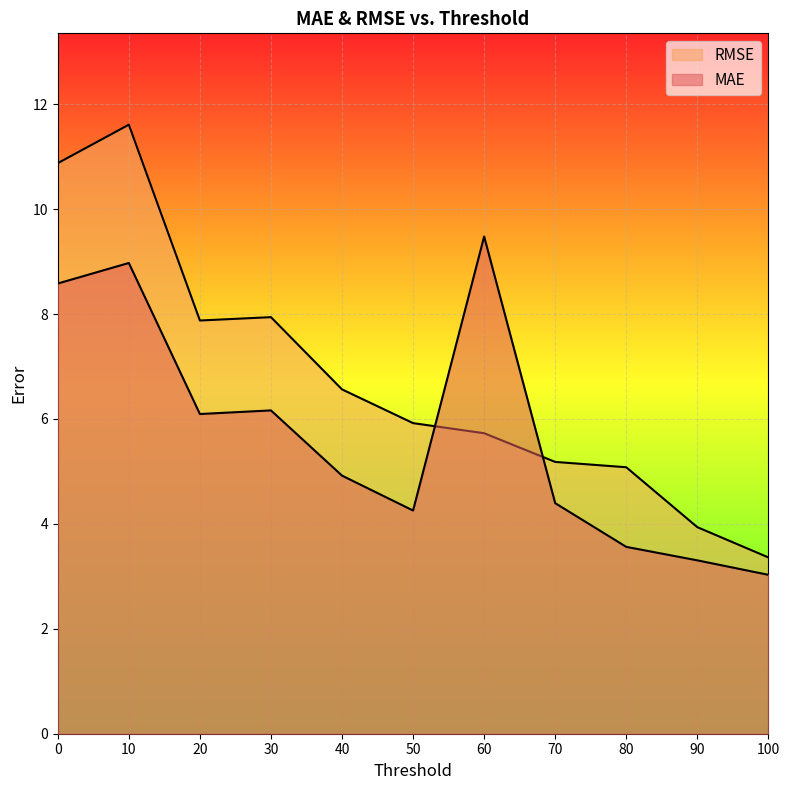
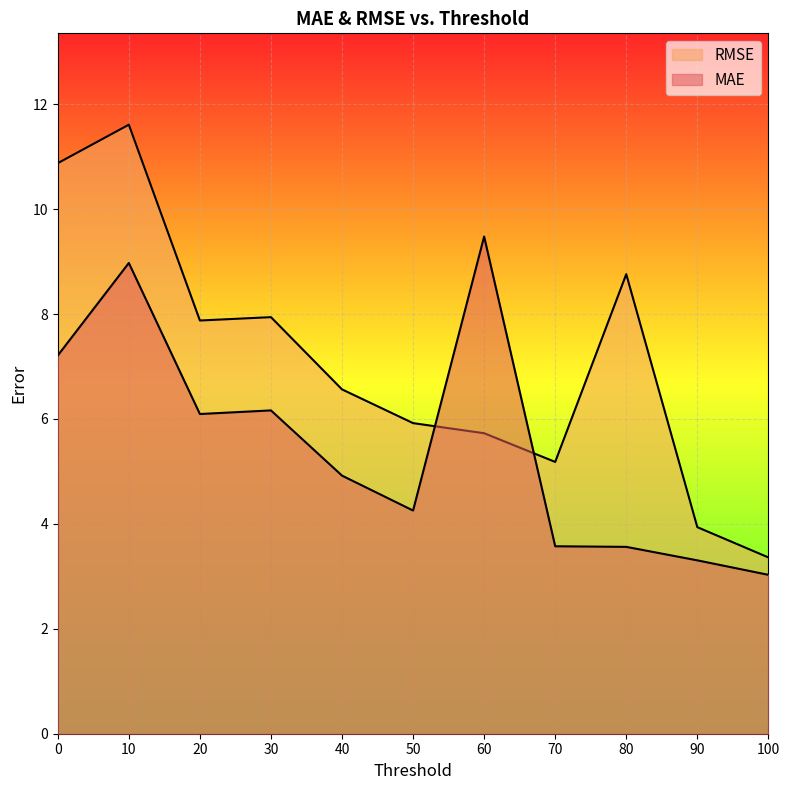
  {
    "RMSE": {
      "0": 10.9,
      "10": 11.6,
      "20": 7.9,
      "30": 7.9,
      "40": 6.6,
      "50": 5.9,
      "60": 5.7,
      "70": 5.2,
-     "80": 5.1,
+     "80": 8.8,
      "90": 3.9,
      "100": 3.4
    },
    "MAE": {
-     "0": 8.6,
+     "0": 7.2,
      "10": 9.0,
      "20": 6.1,
      "30": 6.2,
      "40": 4.9,
      "50": 4.3,
      "60": 9.5,
-     "70": 4.4,
+     "70": 3.6,
      "80": 3.6,
      "90": 3.3,
      "100": 3.0
    }
  }
